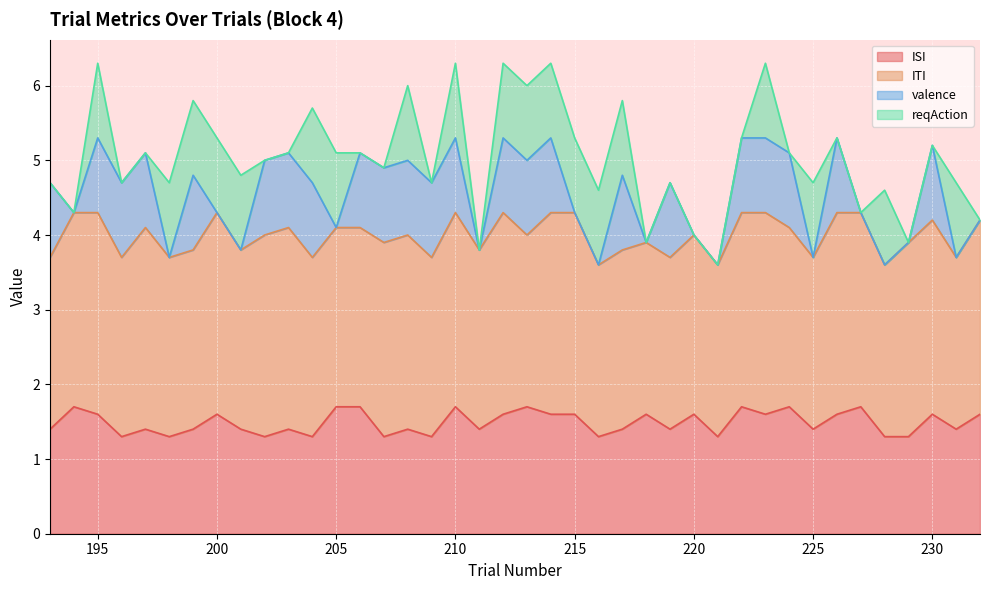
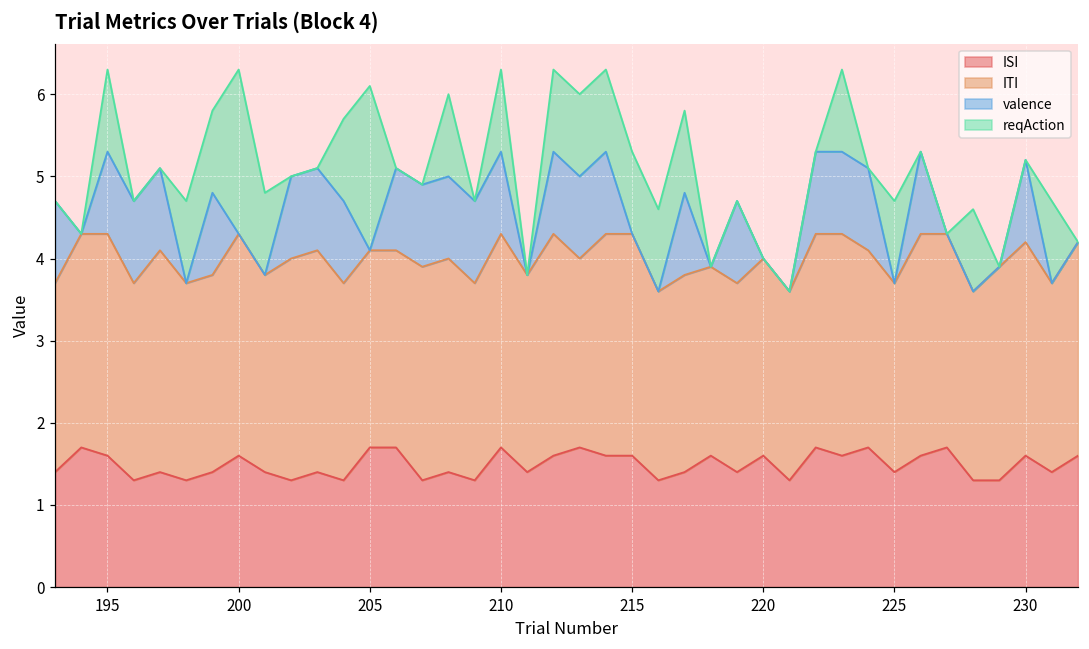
  {
    "valence": {
      "195": 1,
      "210": 1
    },
    "reqAction": {
      "195": 1,
-     "200": 1,
-     "205": 1,
+     "200": 2,
+     "205": 2,
      "210": 1,
      "215": 1,
      "225": 1
    }
  }
